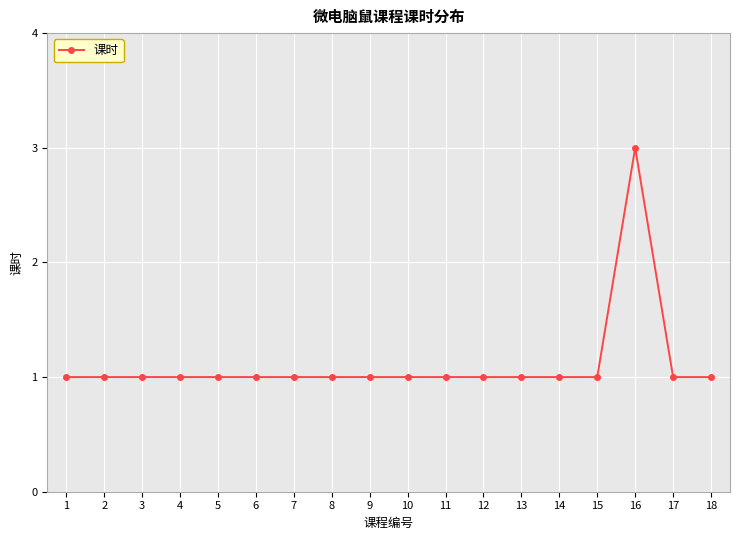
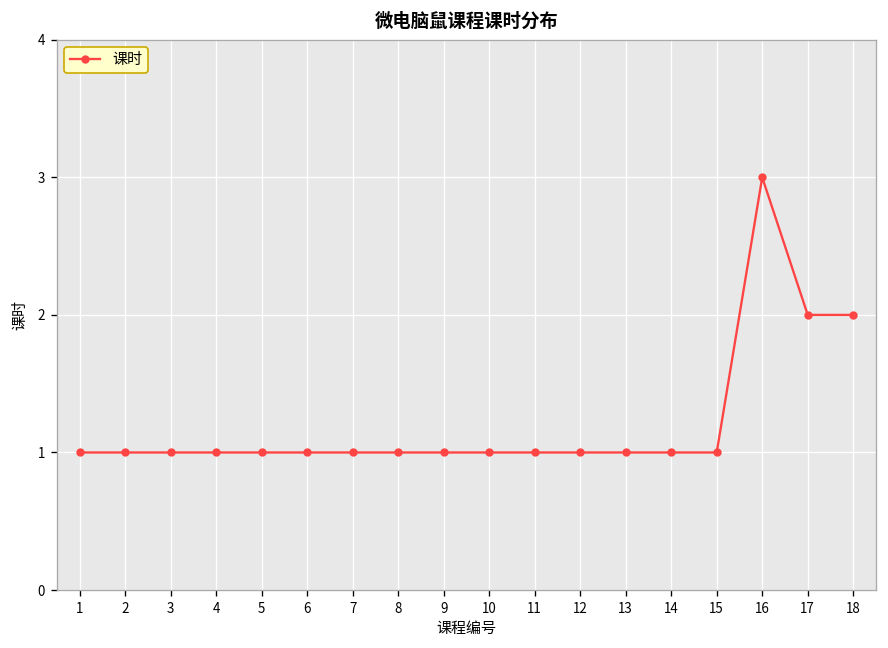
  {
    "1": 1,
    "2": 1,
    "3": 1,
    "4": 1,
    "5": 1,
    "6": 1,
    "7": 1,
    "8": 1,
    "9": 1,
    "10": 1,
    "11": 1,
    "12": 1,
    "13": 1,
    "14": 1,
    "15": 1,
    "16": 3,
-   "17": 1,
-   "18": 1
+   "17": 2,
+   "18": 2
  }
